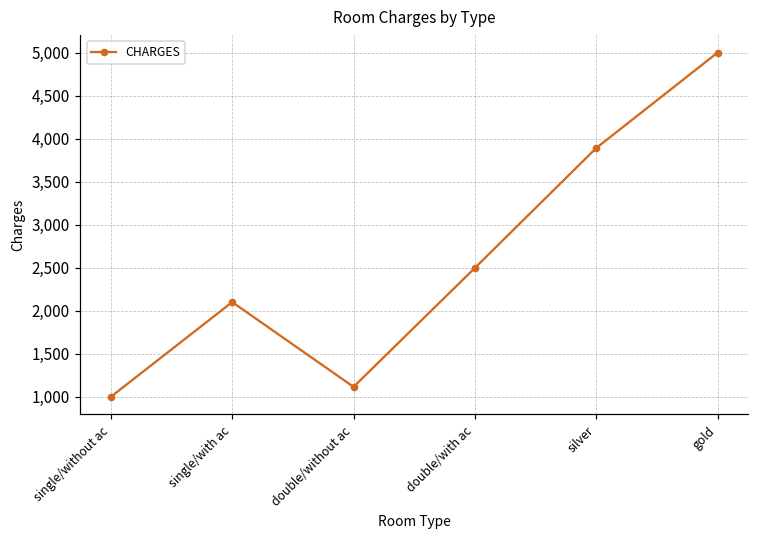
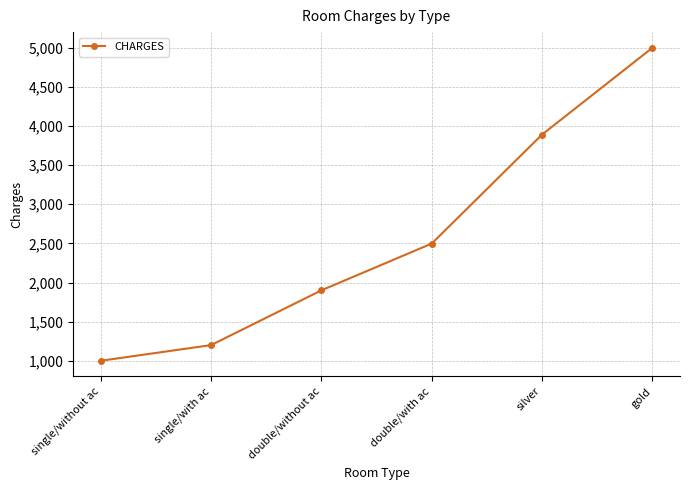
  {
    "single/without ac": "1,000",
-   "single/with ac": "2,100",
-   "double/without ac": "1,100",
+   "single/with ac": "1,200",
+   "double/without ac": "1,900",
    "double/with ac": "2,500",
    "silver": "3,900",
    "gold": "5,000"
  }
